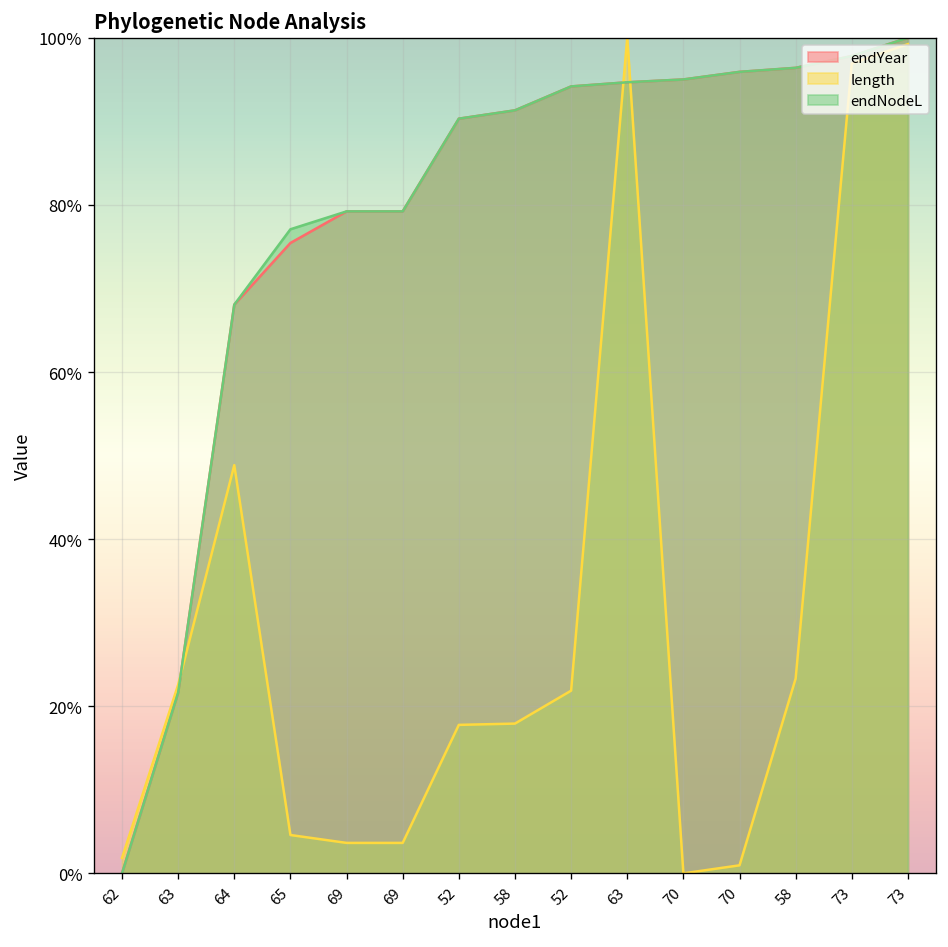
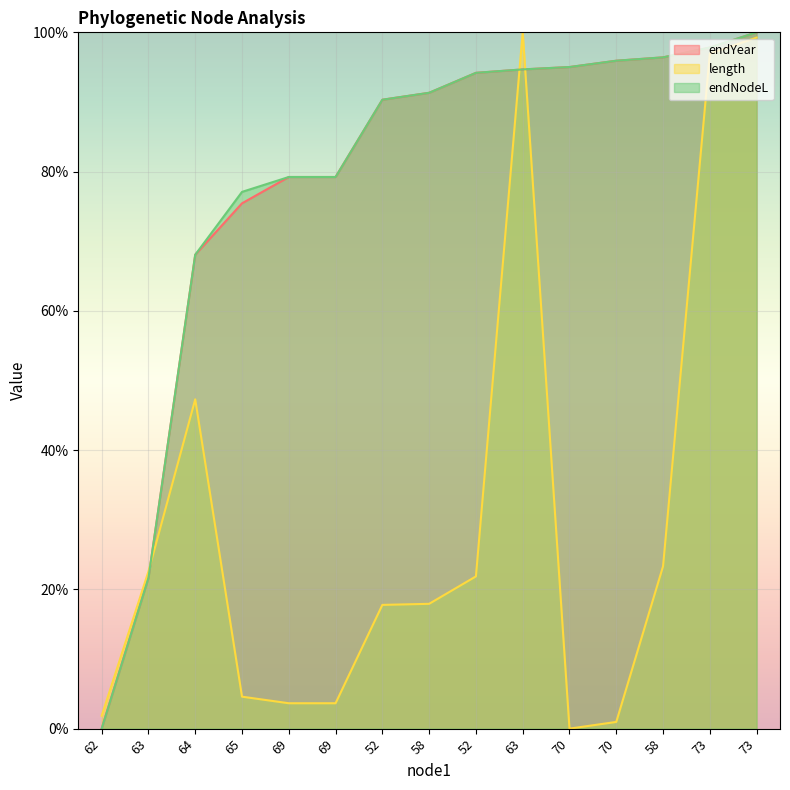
  {
    "endYear": {
      "65": "75%"
    },
    "length": {
      "62": "2%",
-     "64": "49%",
+     "64": "47%",
      "65": "5%"
    },
    "endNodeL": {
      "65": "77%"
    }
  }
